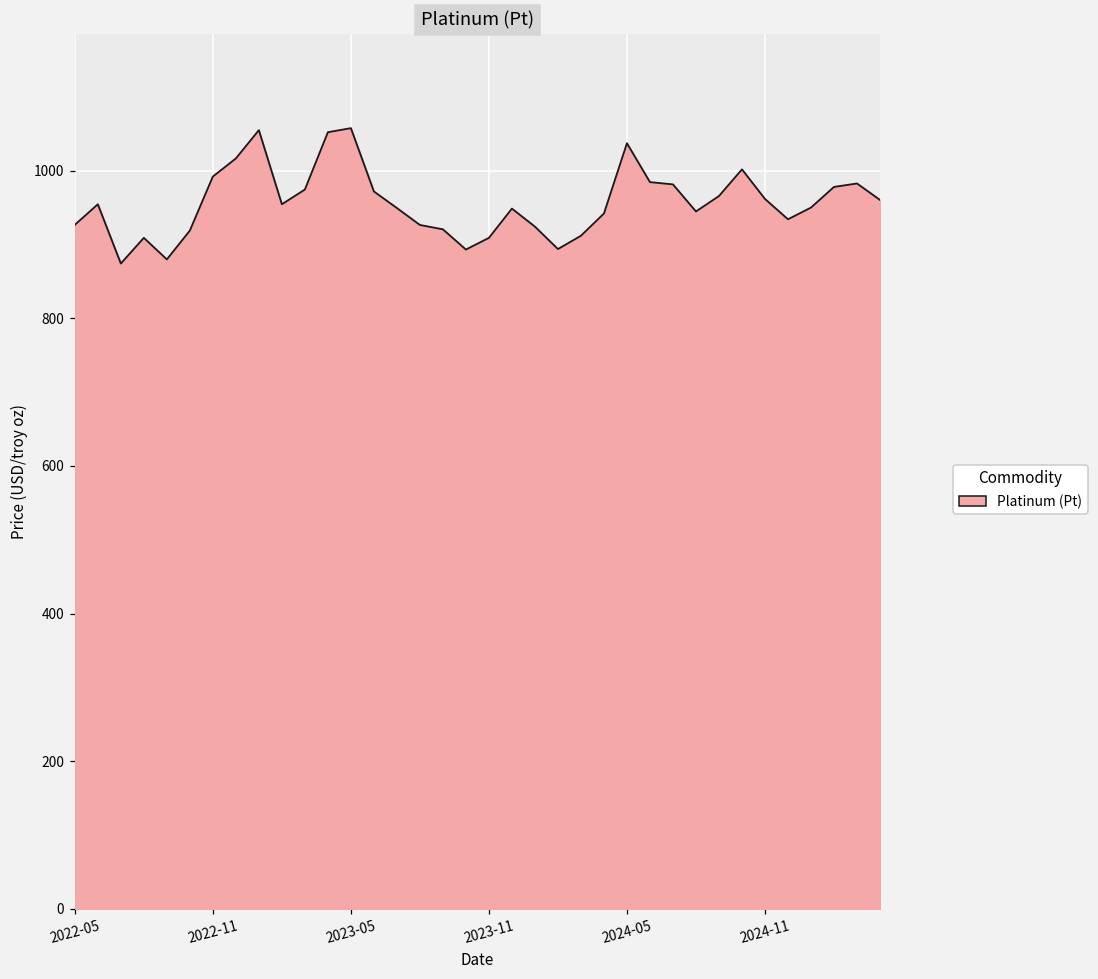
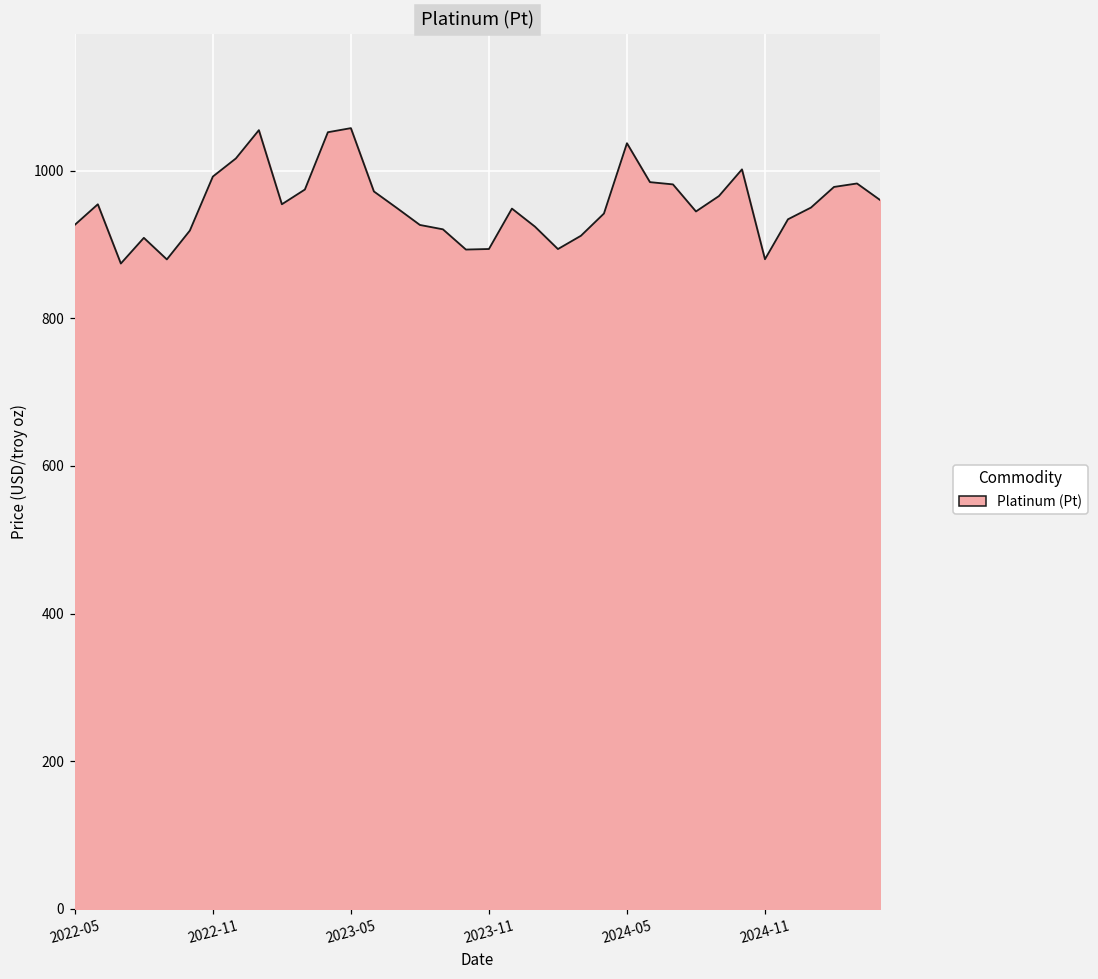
  {
    "2022-05": 930,
    "2022-11": 990,
    "2023-05": 1060,
-   "2023-11": 910,
+   "2023-11": 890,
    "2024-05": 1040,
-   "2024-11": 960
+   "2024-11": 880
  }
